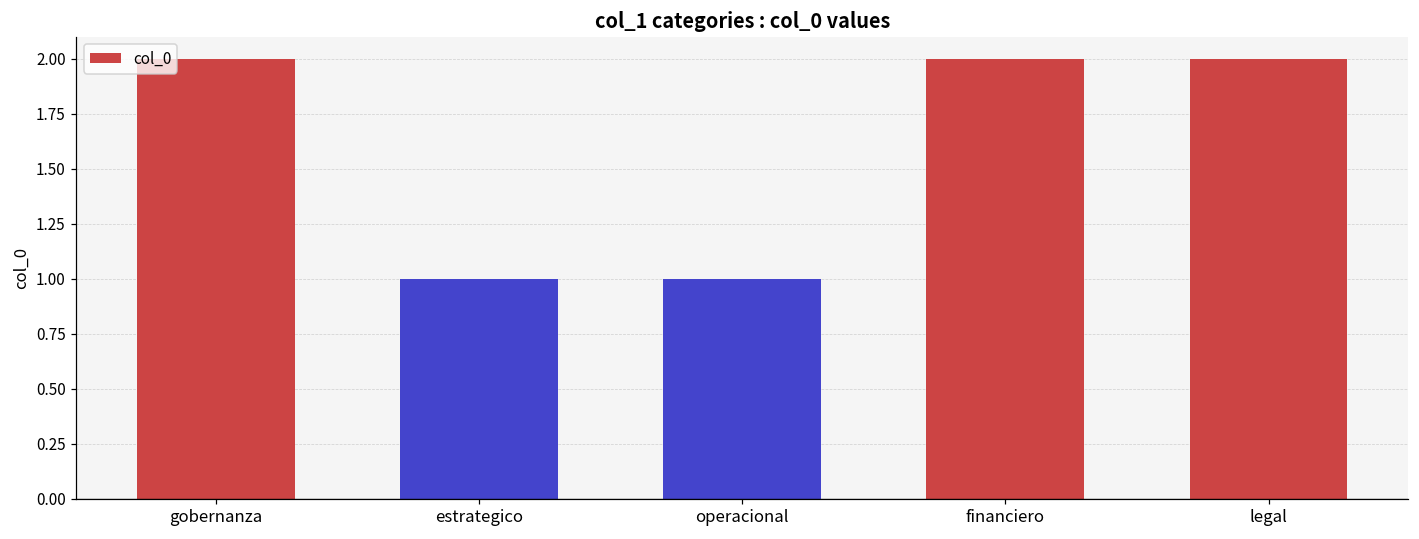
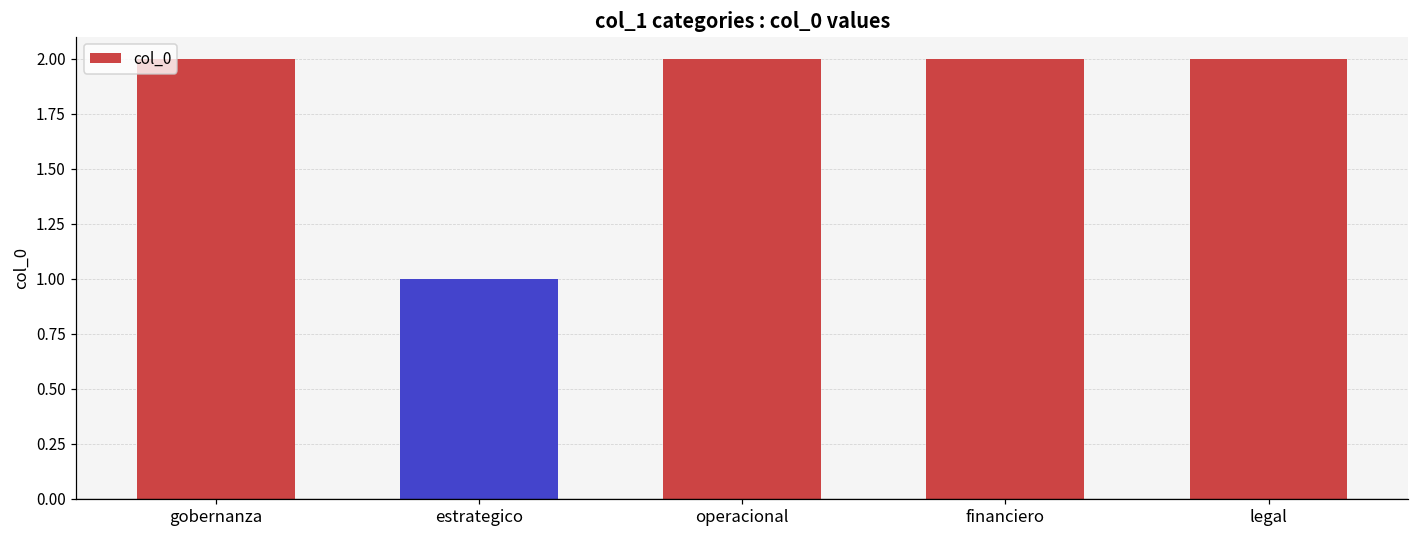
  {
    "gobernanza": 2,
    "estrategico": 1,
-   "operacional": 1,
+   "operacional": 2,
    "financiero": 2,
    "legal": 2
  }
